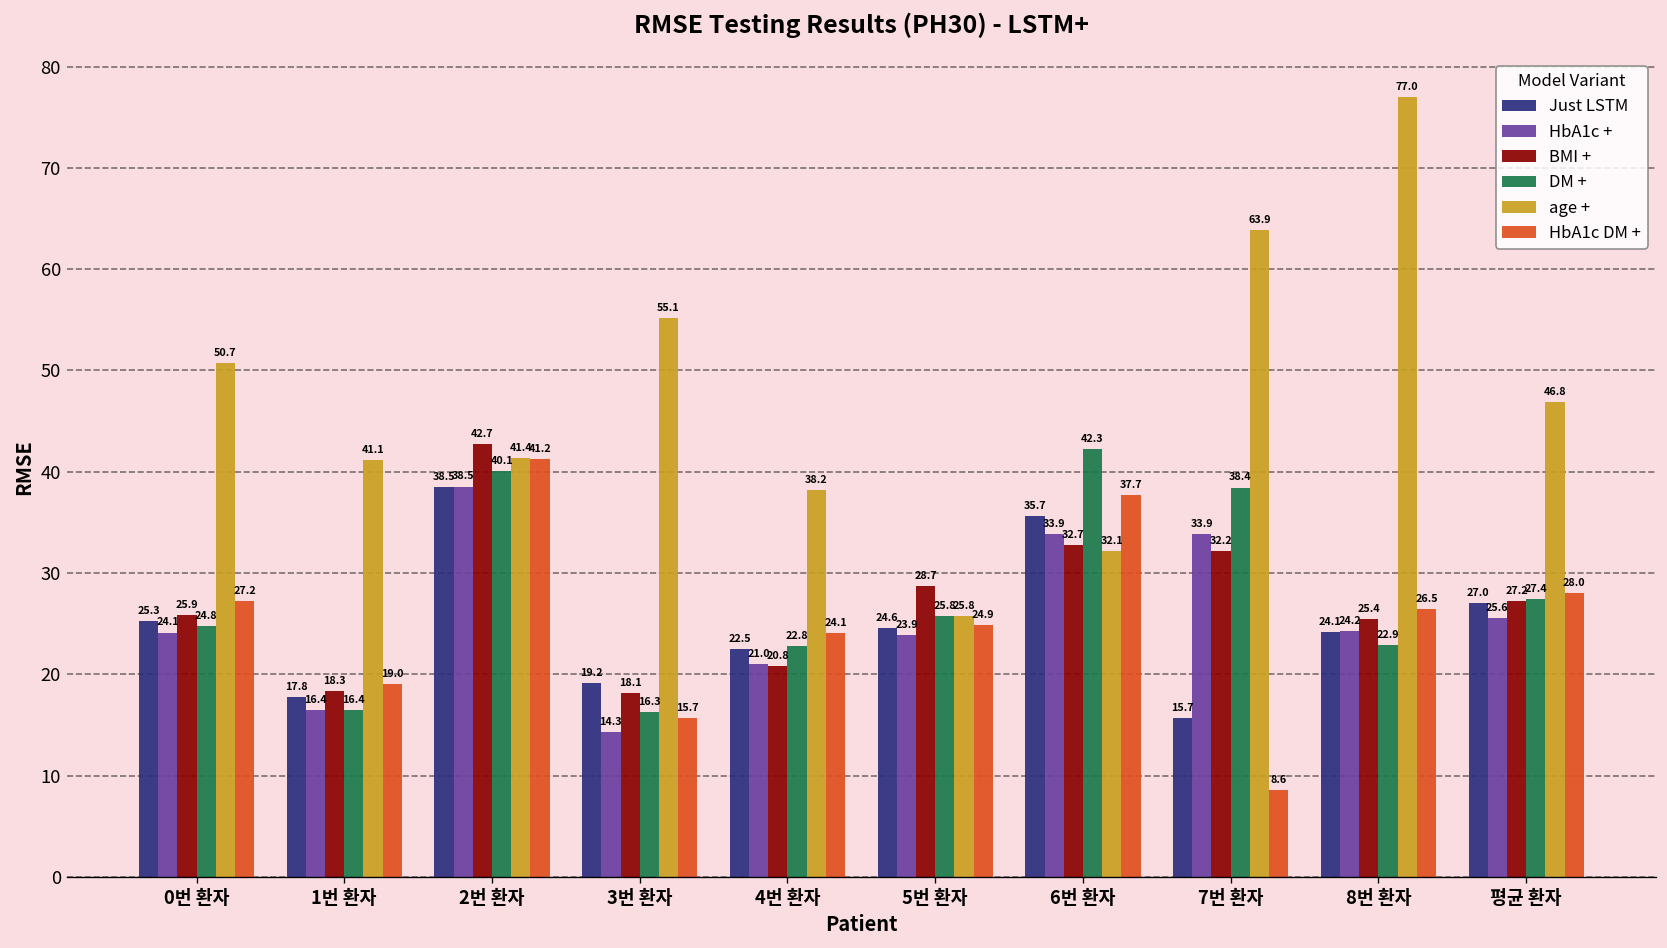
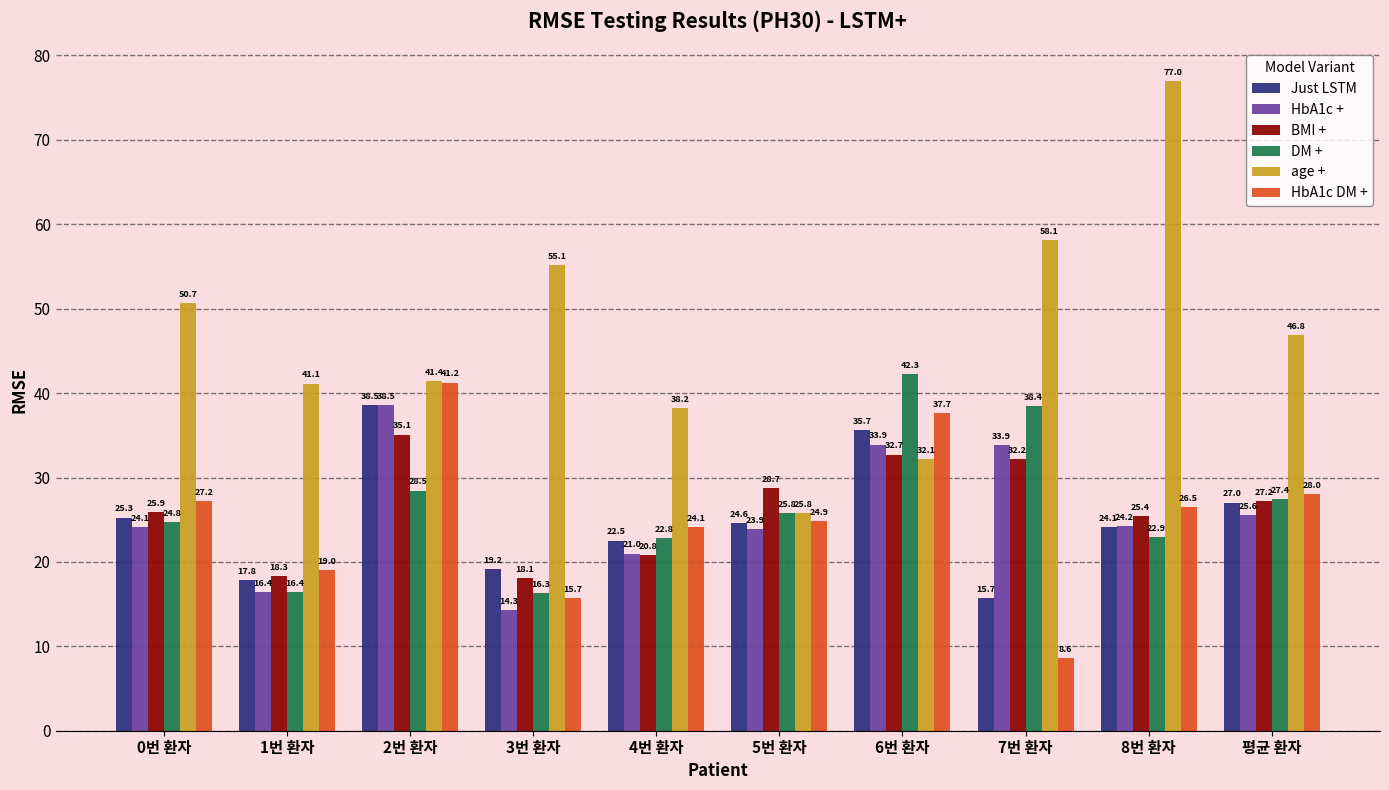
  {
    "Just LSTM": {
      "0번 환자": 25.3,
      "1번 환자": 17.8,
      "3번 환자": 19.2,
      "4번 환자": 22.5,
      "5번 환자": 24.6,
      "6번 환자": 35.7,
      "7번 환자": 15.7,
      "8번 환자": 24.1,
      "평균 환자": 27.0
    },
    "HbA1c +": {
      "0번 환자": 24.1,
      "1번 환자": 16.4,
      "3번 환자": 14.3,
      "4번 환자": 21.0,
      "5번 환자": 23.9,
      "6번 환자": 33.9,
      "7번 환자": 33.9,
      "8번 환자": 24.2,
      "평균 환자": 25.6
    },
    "BMI +": {
      "0번 환자": 25.9,
      "1번 환자": 18.3,
-     "2번 환자": 42.7,
+     "2번 환자": 35.1,
      "3번 환자": 18.1,
      "4번 환자": 20.8,
      "5번 환자": 28.7,
      "6번 환자": 32.7,
      "7번 환자": 32.2,
      "8번 환자": 25.4,
      "평균 환자": 27.2
    },
    "DM +": {
      "0번 환자": 24.8,
      "1번 환자": 16.4,
-     "2번 환자": 40.1,
+     "2번 환자": 28.5,
      "3번 환자": 16.3,
      "4번 환자": 22.8,
      "6번 환자": 42.3,
      "7번 환자": 38.4,
      "8번 환자": 22.9,
      "평균 환자": 27.4
    },
    "age +": {
      "0번 환자": 50.7,
      "1번 환자": 41.1,
      "2번 환자": 41.4,
      "3번 환자": 55.1,
      "4번 환자": 38.2,
      "6번 환자": 32.1,
-     "7번 환자": 63.9,
+     "7번 환자": 58.1,
      "8번 환자": 77.0,
      "평균 환자": 46.8
    },
    "HbA1c DM +": {
      "0번 환자": 27.2,
      "1번 환자": 19.0,
      "2번 환자": 41.2,
      "3번 환자": 15.7,
      "4번 환자": 24.1,
      "5번 환자": 24.9,
      "6번 환자": 37.7,
      "7번 환자": 8.6,
      "8번 환자": 26.5,
      "평균 환자": 28.0
    }
  }
